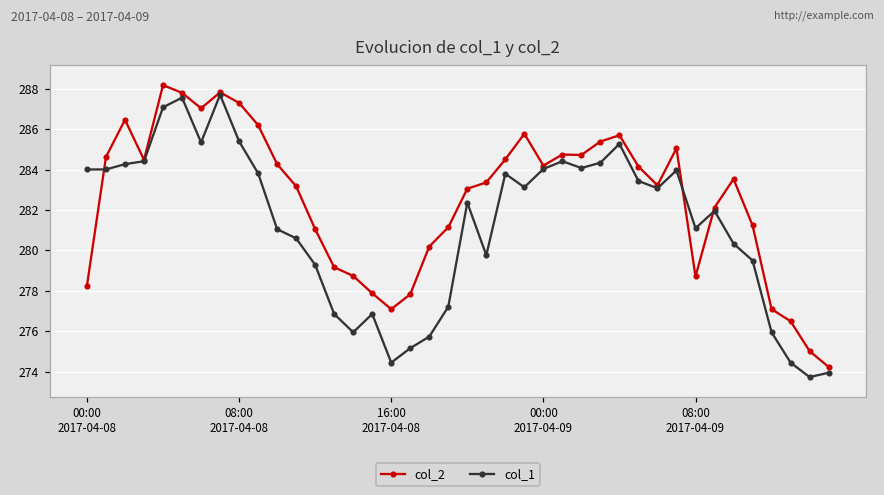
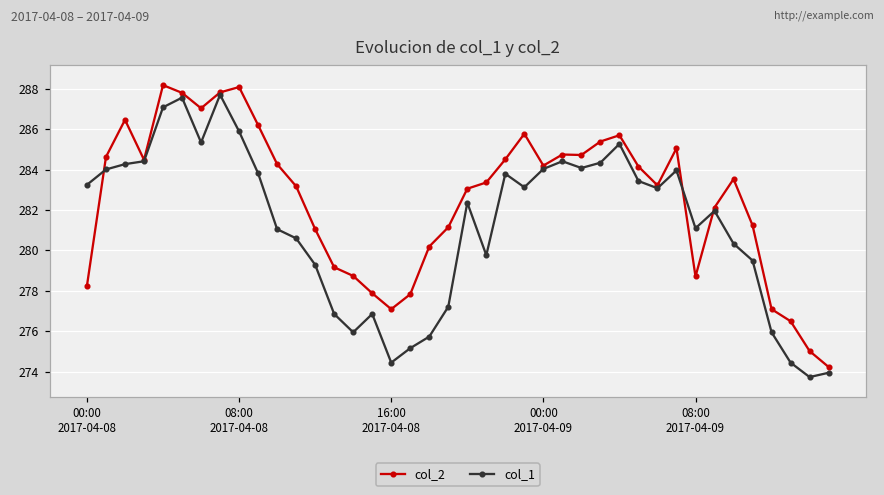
  {
    "col_2": {
      "00:00 2017-04-08": 278.3,
-     "08:00 2017-04-08": 287.3,
+     "08:00 2017-04-08": 288.1,
      "16:00 2017-04-08": 277.1,
      "00:00 2017-04-09": 284.2,
      "08:00 2017-04-09": 278.7
    },
    "col_1": {
-     "00:00 2017-04-08": 284.0,
-     "08:00 2017-04-08": 285.4,
+     "00:00 2017-04-08": 283.2,
+     "08:00 2017-04-08": 285.9,
      "16:00 2017-04-08": 274.4,
      "00:00 2017-04-09": 284.0,
      "08:00 2017-04-09": 281.1
    }
  }
